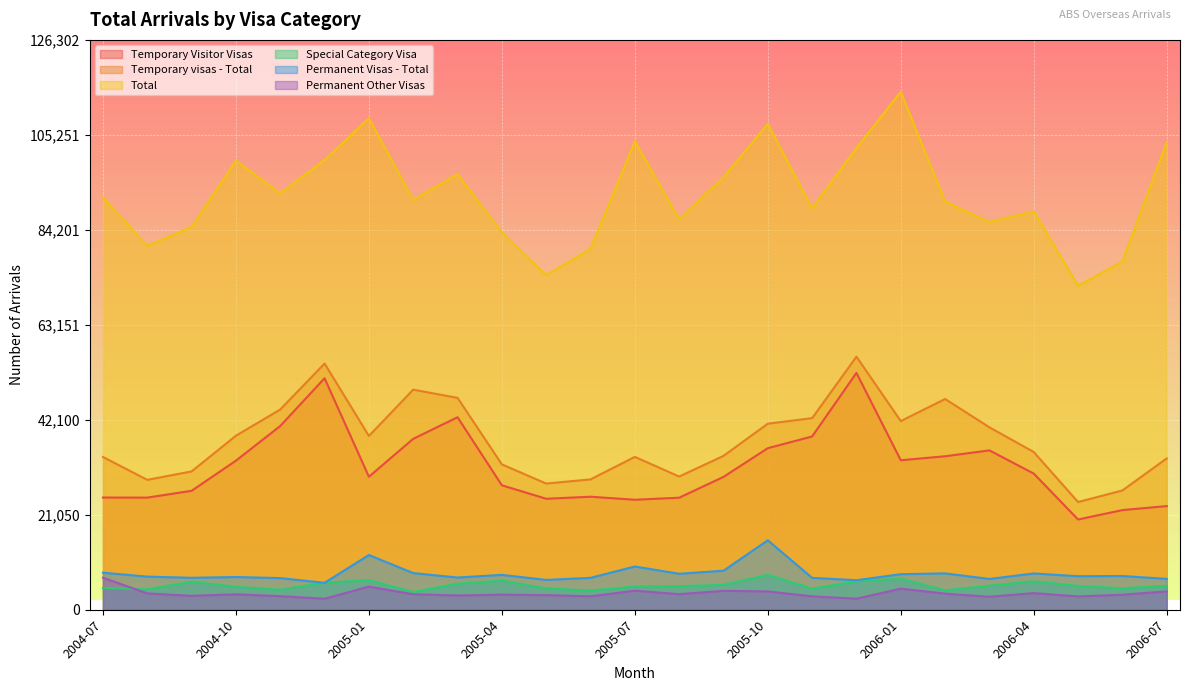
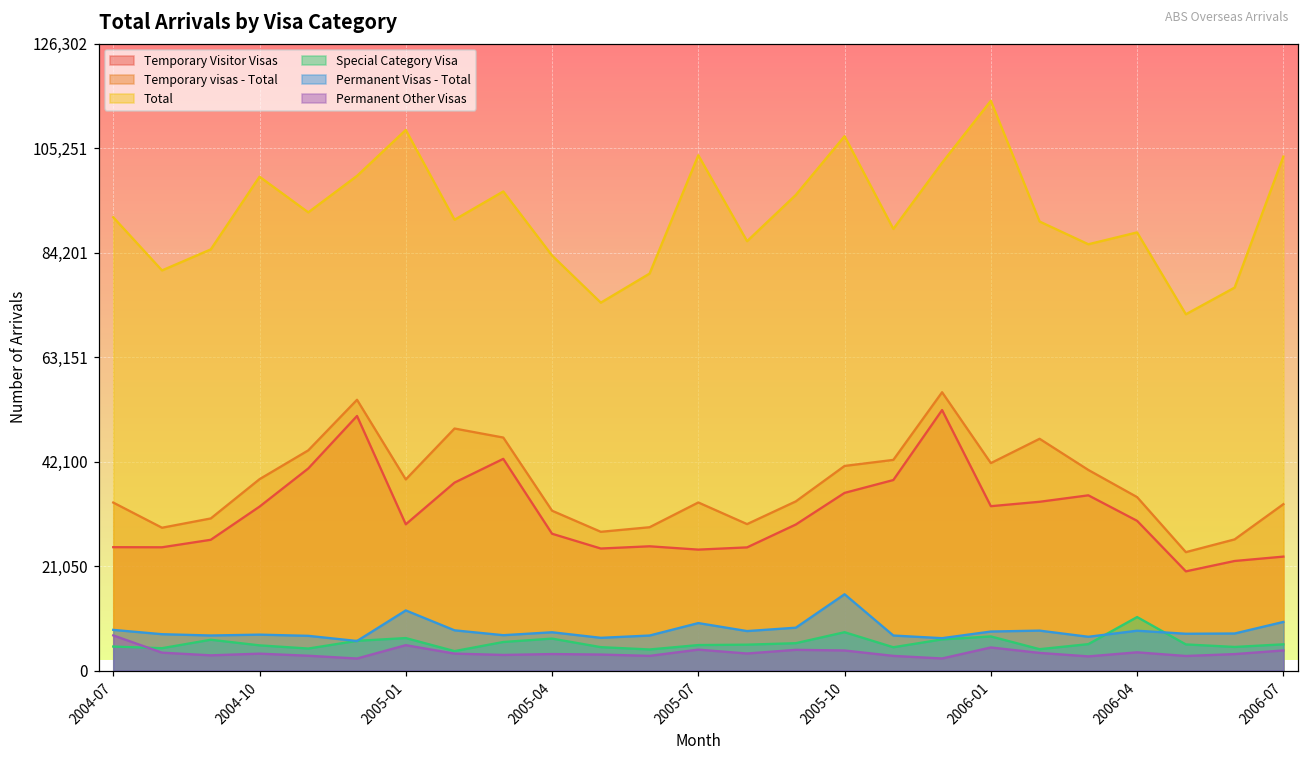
  {
    "Special Category Visa": {
      "2004-07": "5,000",
      "2004-10": "5,000",
      "2005-01": "7,000",
      "2005-04": "6,000",
      "2005-07": "5,000",
      "2005-10": "8,000",
      "2006-01": "7,000",
-     "2006-04": "6,000",
+     "2006-04": "11,000",
      "2006-07": "5,000"
    },
    "Permanent Visas - Total": {
      "2004-07": "8,000",
      "2004-10": "7,000",
      "2005-01": "12,000",
      "2005-04": "8,000",
      "2005-07": "10,000",
      "2005-10": "15,000",
      "2006-01": "8,000",
      "2006-04": "8,000",
-     "2006-07": "7,000"
+     "2006-07": "10,000"
    },
    "Permanent Other Visas": {
      "2004-07": "7,000",
      "2004-10": "3,000",
      "2005-01": "5,000",
      "2005-04": "3,000",
      "2005-07": "4,000",
      "2005-10": "4,000",
      "2006-01": "5,000",
      "2006-04": "4,000",
      "2006-07": "4,000"
    }
  }
